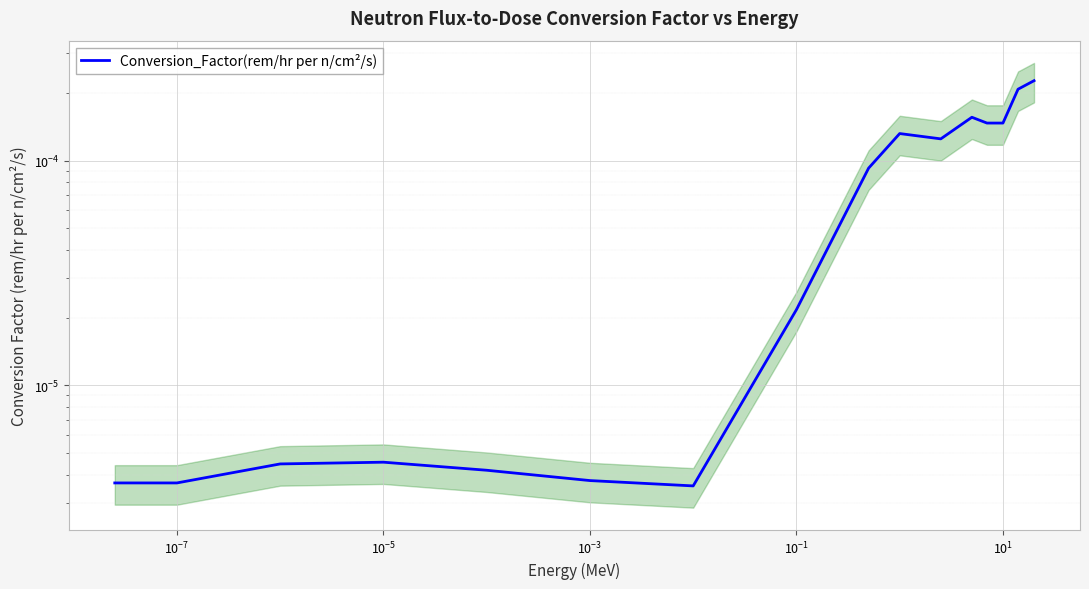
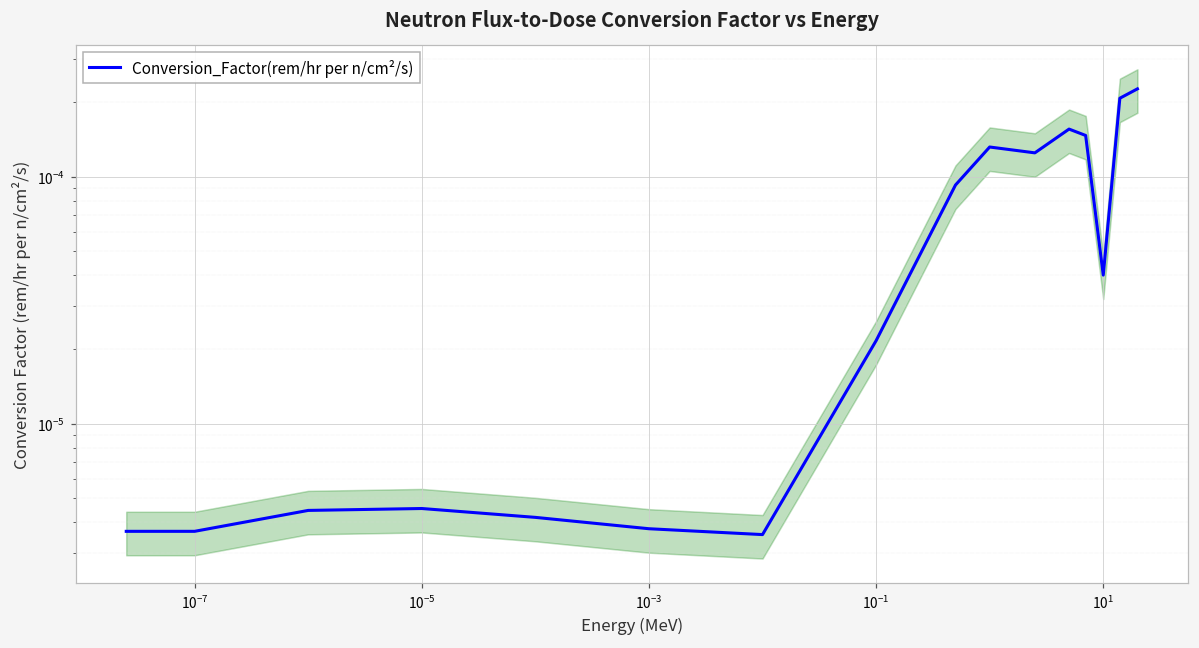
  {
    "Conversion_Factor(rem/hr per n/cm²/s)": {
      "10^-7": 0.0000037,
      "10^-5": 0.0000045,
      "10^-3": 0.0000038,
      "10^-1": 0.000022,
-     "10^1": 0.00015
+     "10^1": 0.000040
    }
  }
